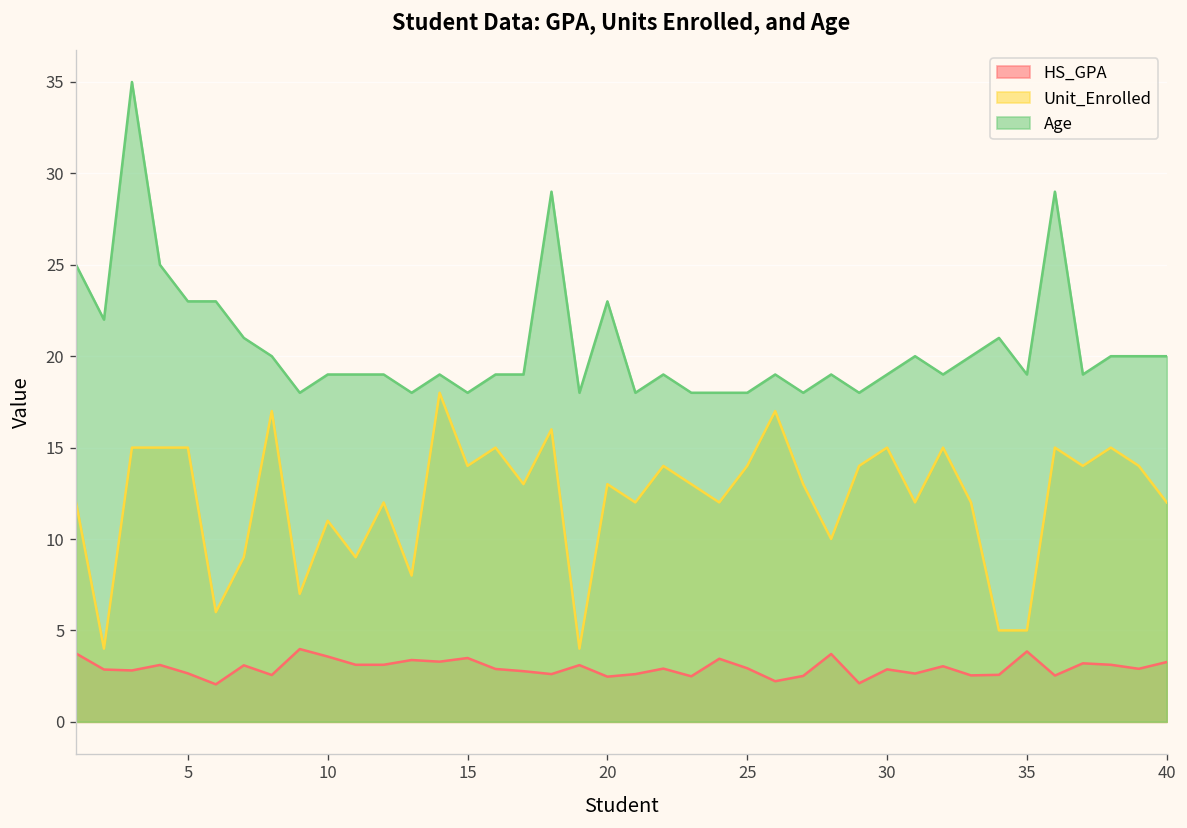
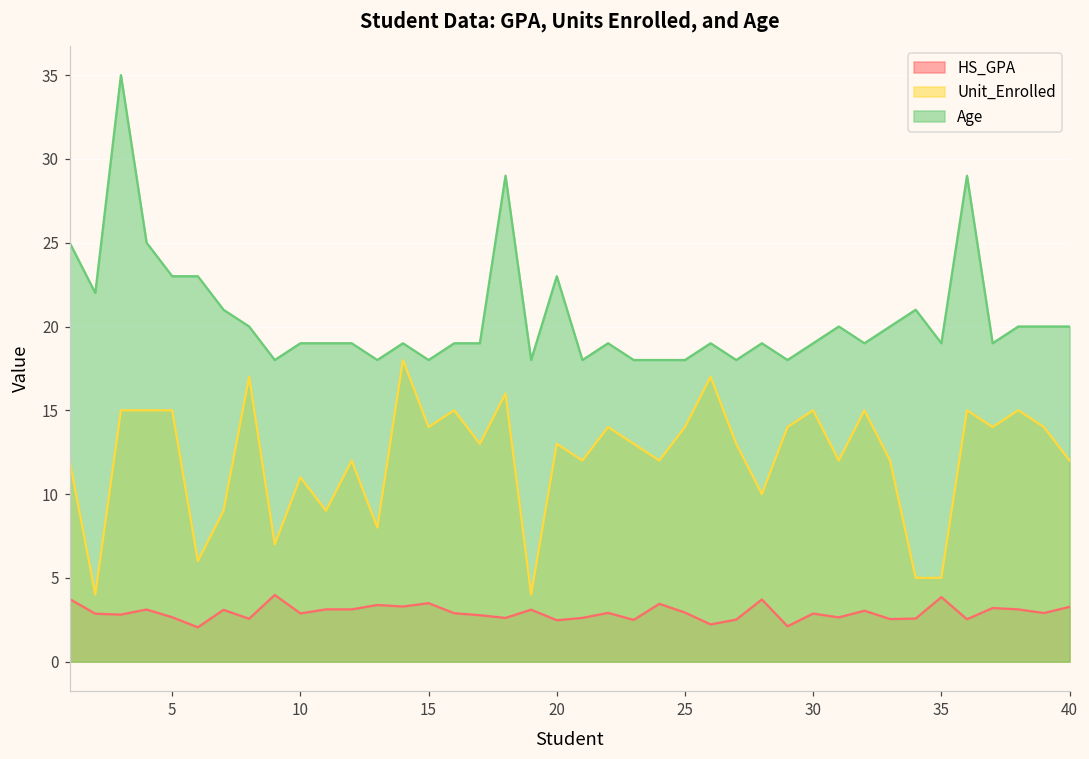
  {
    "HS_GPA": {
      "5": 2.7,
-     "10": 3.6,
+     "10": 2.9,
      "15": 3.5,
      "20": 2.5,
      "25": 2.9,
      "30": 2.9,
      "35": 3.9,
      "40": 3.3
    },
    "Unit_Enrolled": {
      "5": 15.0,
      "10": 11.0,
      "15": 14.0,
      "20": 13.0,
      "25": 14.0,
      "30": 15.0,
      "35": 5.0,
      "40": 12.0
    },
    "Age": {
      "5": 23.0,
      "10": 19.0,
      "15": 18.0,
      "20": 23.0,
      "25": 18.0,
      "30": 19.0,
      "35": 19.0,
      "40": 20.0
    }
  }
